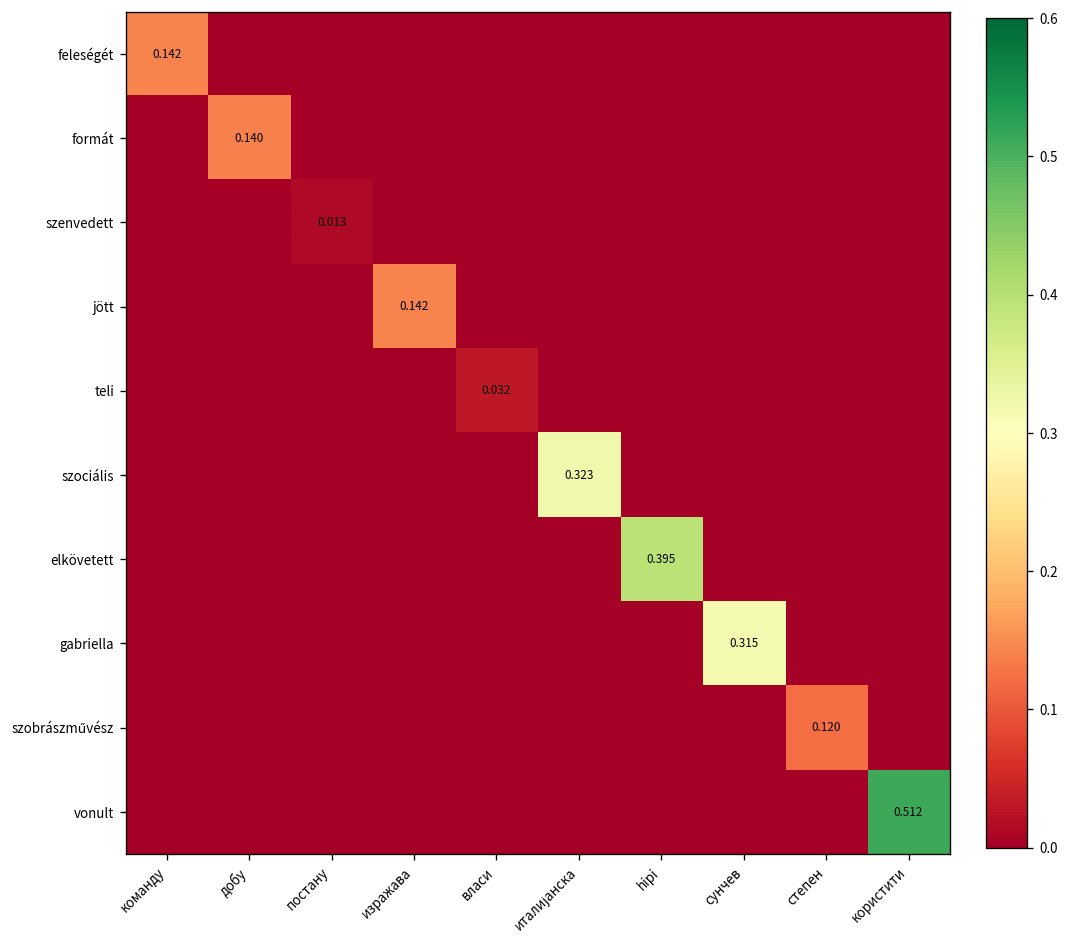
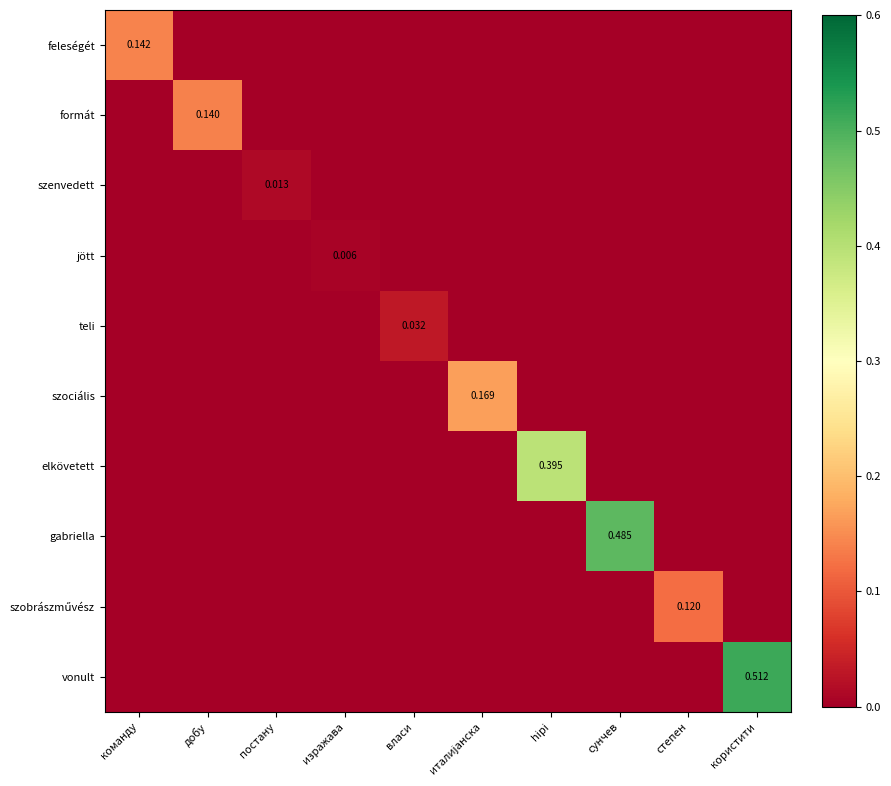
  {
    "feleségét": {
      "команду": 0.142
    },
    "formát": {
      "добу": 0.140
    },
    "szenvedett": {
      "постану": 0.013
    },
    "jött": {
-     "изражава": 0.142
+     "изражава": 0.006
    },
    "teli": {
      "власи": 0.032
    },
    "szociális": {
-     "италијанска": 0.323
+     "италијанска": 0.169
    },
    "elkövetett": {
      "hipi": 0.395
    },
    "gabriella": {
-     "сунчев": 0.315
+     "сунчев": 0.485
    },
    "szobrászművész": {
      "степен": 0.120
    },
    "vonult": {
      "користити": 0.512
    }
  }
